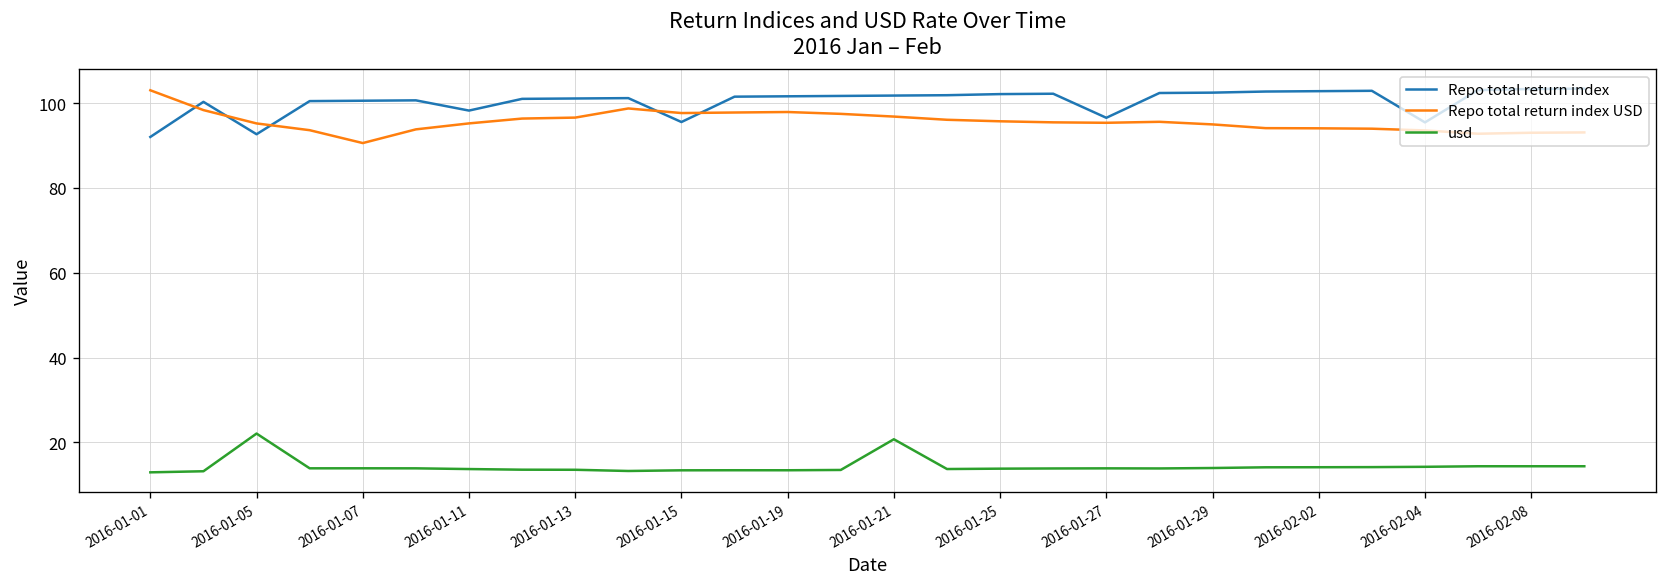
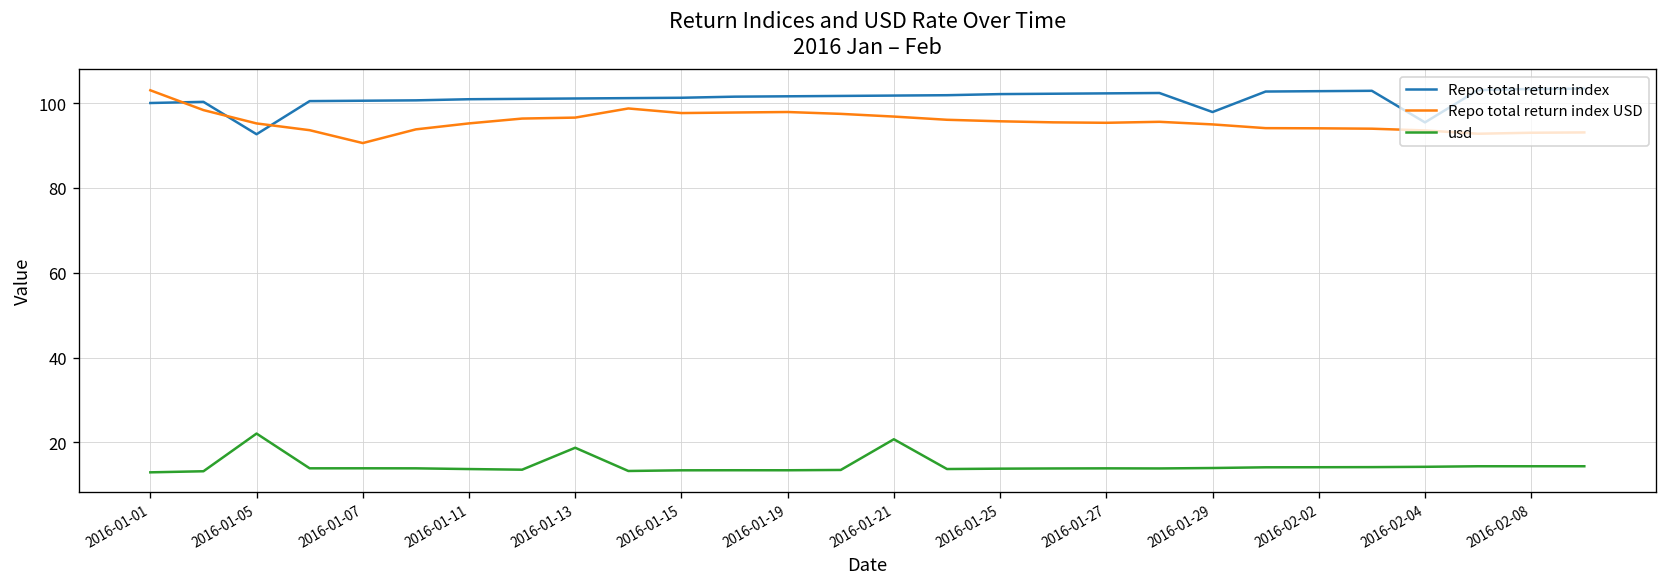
  {
    "Repo total return index": {
-     "2016-01-01": 92,
+     "2016-01-01": 100,
      "2016-01-05": 93,
      "2016-01-07": 101,
-     "2016-01-11": 98,
+     "2016-01-11": 101,
      "2016-01-13": 101,
-     "2016-01-15": 96,
+     "2016-01-15": 101,
      "2016-01-19": 102,
      "2016-01-21": 102,
      "2016-01-25": 102,
-     "2016-01-27": 97,
-     "2016-01-29": 102,
+     "2016-01-27": 102,
+     "2016-01-29": 98,
      "2016-02-02": 103
    },
    "Repo total return index USD": {
      "2016-01-01": 103,
      "2016-01-05": 95,
      "2016-01-07": 91,
      "2016-01-11": 95,
      "2016-01-13": 97,
      "2016-01-15": 98,
      "2016-01-19": 98,
      "2016-01-21": 97,
      "2016-01-25": 96,
      "2016-01-27": 95,
      "2016-01-29": 95,
      "2016-02-02": 94
    },
    "usd": {
      "2016-01-01": 13,
      "2016-01-05": 22,
      "2016-01-07": 14,
      "2016-01-11": 14,
-     "2016-01-13": 14,
+     "2016-01-13": 19,
      "2016-01-15": 13,
      "2016-01-19": 13,
      "2016-01-21": 21,
      "2016-01-25": 14,
      "2016-01-27": 14,
      "2016-01-29": 14,
      "2016-02-02": 14,
      "2016-02-04": 14,
      "2016-02-08": 14
    }
  }
